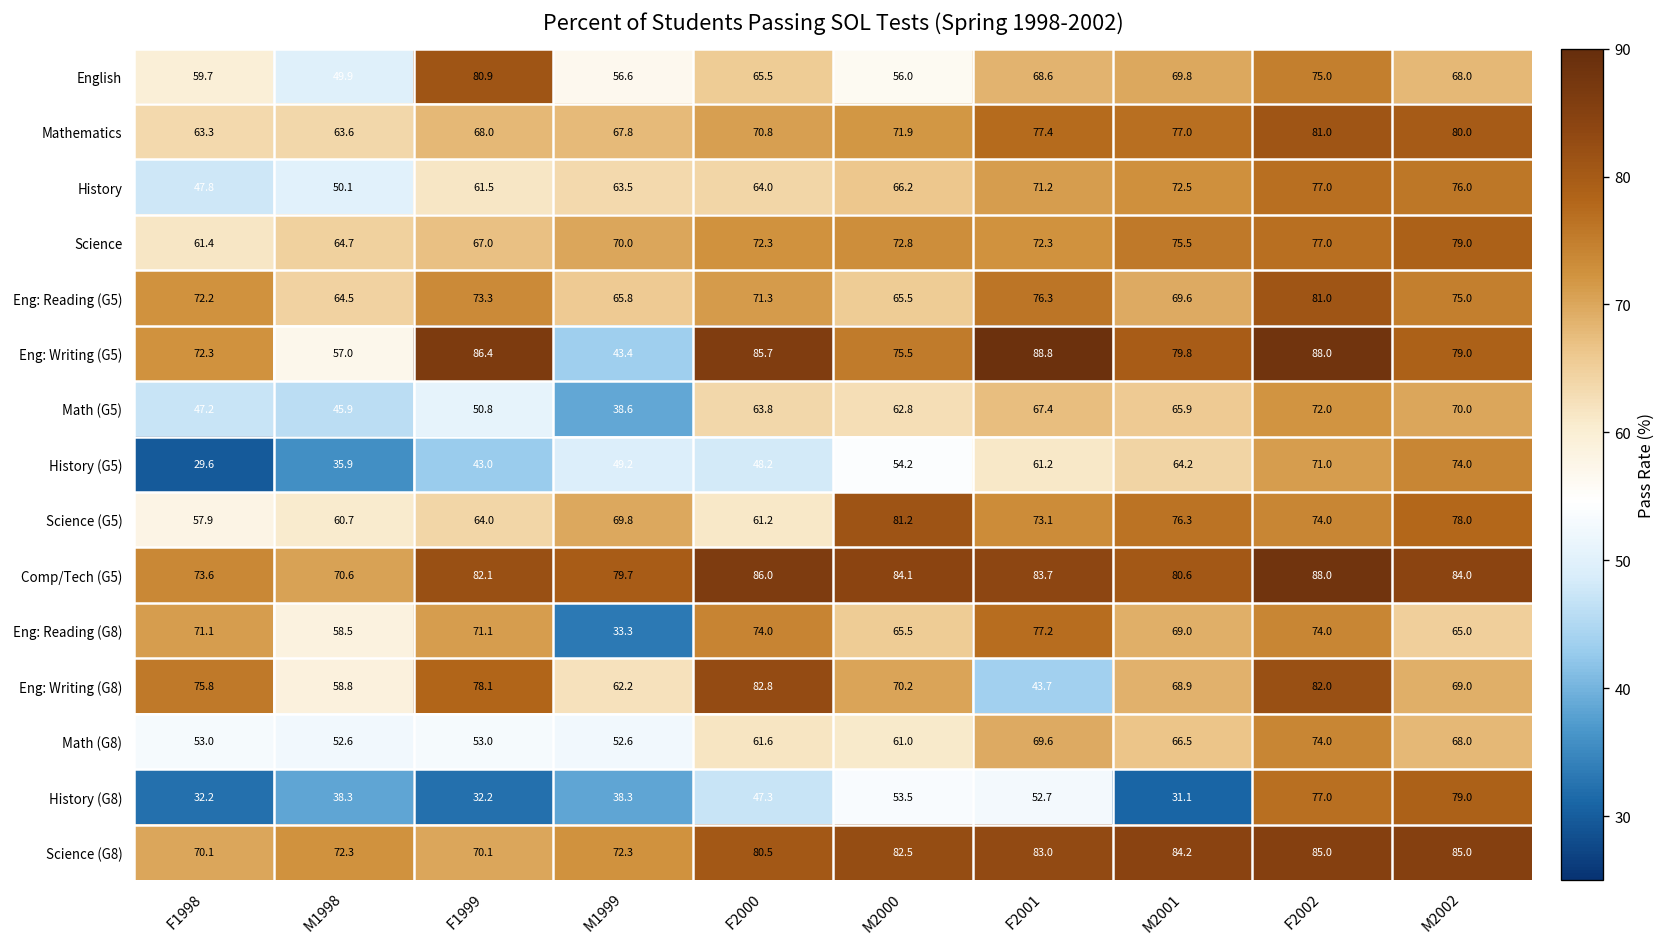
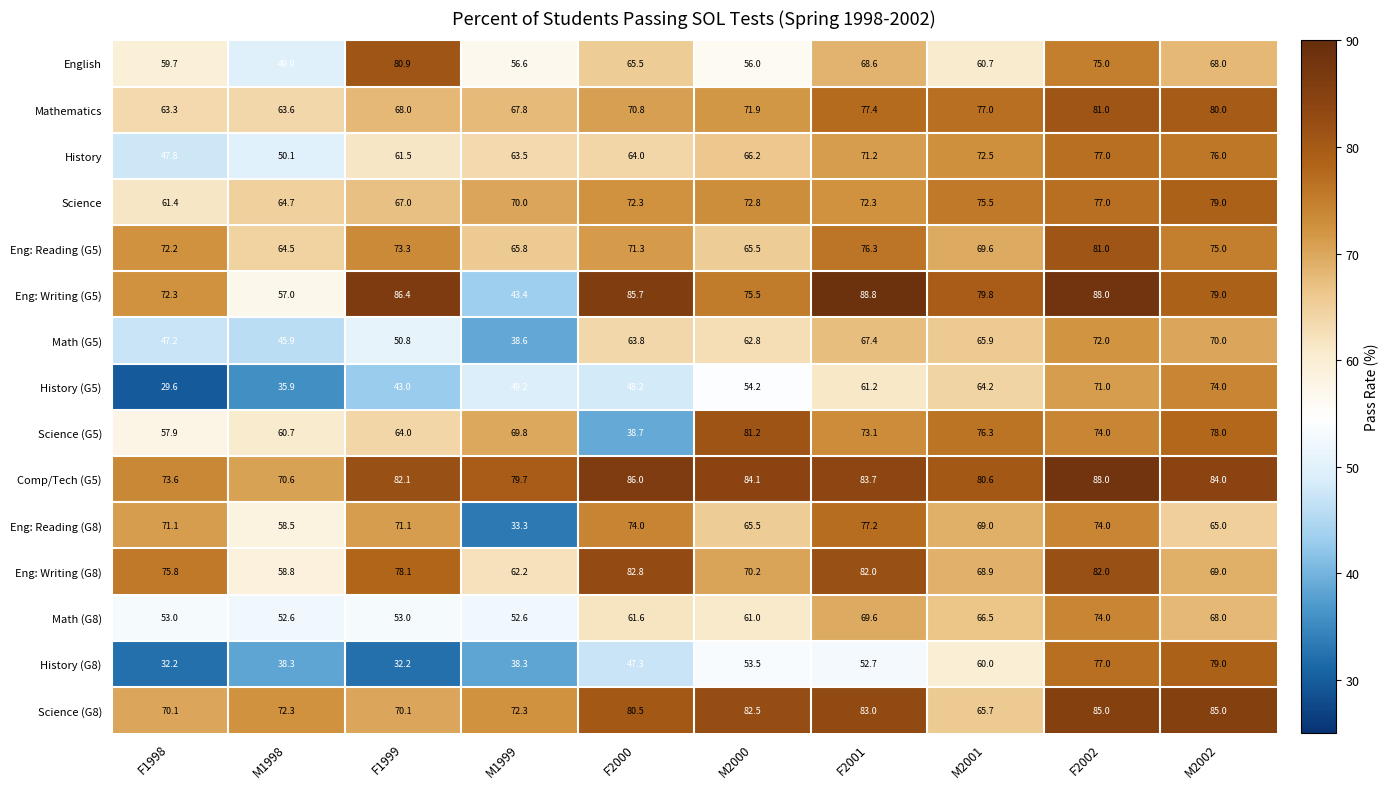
  {
    "English": {
      "F1998": 59.7,
      "F1999": 80.9,
      "M1999": 56.6,
      "F2000": 65.5,
      "M2000": 56.0,
      "F2001": 68.6,
-     "M2001": 69.8,
+     "M2001": 60.7,
      "F2002": 75.0,
      "M2002": 68.0
    },
    "Mathematics": {
      "F1998": 63.3,
      "M1998": 63.6,
      "F1999": 68.0,
      "M1999": 67.8,
      "F2000": 70.8,
      "M2000": 71.9,
      "F2001": 77.4,
      "M2001": 77.0,
      "F2002": 81.0,
      "M2002": 80.0
    },
    "History": {
      "F1998": 47.8,
      "M1998": 50.1,
      "F1999": 61.5,
      "M1999": 63.5,
      "F2000": 64.0,
      "M2000": 66.2,
      "F2001": 71.2,
      "M2001": 72.5,
      "F2002": 77.0,
      "M2002": 76.0
    },
    "Science": {
      "F1998": 61.4,
      "M1998": 64.7,
      "F1999": 67.0,
      "M1999": 70.0,
      "F2000": 72.3,
      "M2000": 72.8,
      "F2001": 72.3,
      "M2001": 75.5,
      "F2002": 77.0,
      "M2002": 79.0
    },
    "Eng: Reading (G5)": {
      "F1998": 72.2,
      "M1998": 64.5,
      "F1999": 73.3,
      "M1999": 65.8,
      "F2000": 71.3,
      "M2000": 65.5,
      "F2001": 76.3,
      "M2001": 69.6,
      "F2002": 81.0,
      "M2002": 75.0
    },
    "Eng: Writing (G5)": {
      "F1998": 72.3,
      "M1998": 57.0,
      "F1999": 86.4,
      "M1999": 43.4,
      "F2000": 85.7,
      "M2000": 75.5,
      "F2001": 88.8,
      "M2001": 79.8,
      "F2002": 88.0,
      "M2002": 79.0
    },
    "Math (G5)": {
      "F1998": 47.2,
      "M1998": 45.9,
      "F1999": 50.8,
      "M1999": 38.6,
      "F2000": 63.8,
      "M2000": 62.8,
      "F2001": 67.4,
      "M2001": 65.9,
      "F2002": 72.0,
      "M2002": 70.0
    },
    "History (G5)": {
      "F1998": 29.6,
      "M1998": 35.9,
      "F1999": 43.0,
      "M2000": 54.2,
      "F2001": 61.2,
      "M2001": 64.2,
      "F2002": 71.0,
      "M2002": 74.0
    },
    "Science (G5)": {
      "F1998": 57.9,
      "M1998": 60.7,
      "F1999": 64.0,
      "M1999": 69.8,
-     "F2000": 61.2,
+     "F2000": 38.7,
      "M2000": 81.2,
      "F2001": 73.1,
      "M2001": 76.3,
      "F2002": 74.0,
      "M2002": 78.0
    },
    "Comp/Tech (G5)": {
      "F1998": 73.6,
      "M1998": 70.6,
      "F1999": 82.1,
      "M1999": 79.7,
      "F2000": 86.0,
      "M2000": 84.1,
      "F2001": 83.7,
      "M2001": 80.6,
      "F2002": 88.0,
      "M2002": 84.0
    },
    "Eng: Reading (G8)": {
      "F1998": 71.1,
      "M1998": 58.5,
      "F1999": 71.1,
      "M1999": 33.3,
      "F2000": 74.0,
      "M2000": 65.5,
      "F2001": 77.2,
      "M2001": 69.0,
      "F2002": 74.0,
      "M2002": 65.0
    },
    "Eng: Writing (G8)": {
      "F1998": 75.8,
      "M1998": 58.8,
      "F1999": 78.1,
      "M1999": 62.2,
      "F2000": 82.8,
      "M2000": 70.2,
-     "F2001": 43.7,
+     "F2001": 82.0,
      "M2001": 68.9,
      "F2002": 82.0,
      "M2002": 69.0
    },
    "Math (G8)": {
      "F1998": 53.0,
      "M1998": 52.6,
      "F1999": 53.0,
      "M1999": 52.6,
      "F2000": 61.6,
      "M2000": 61.0,
      "F2001": 69.6,
      "M2001": 66.5,
      "F2002": 74.0,
      "M2002": 68.0
    },
    "History (G8)": {
      "F1998": 32.2,
      "M1998": 38.3,
      "F1999": 32.2,
      "M1999": 38.3,
      "F2000": 47.3,
      "M2000": 53.5,
      "F2001": 52.7,
-     "M2001": 31.1,
+     "M2001": 60.0,
      "F2002": 77.0,
      "M2002": 79.0
    },
    "Science (G8)": {
      "F1998": 70.1,
      "M1998": 72.3,
      "F1999": 70.1,
      "M1999": 72.3,
      "F2000": 80.5,
      "M2000": 82.5,
      "F2001": 83.0,
-     "M2001": 84.2,
+     "M2001": 65.7,
      "F2002": 85.0,
      "M2002": 85.0
    }
  }
